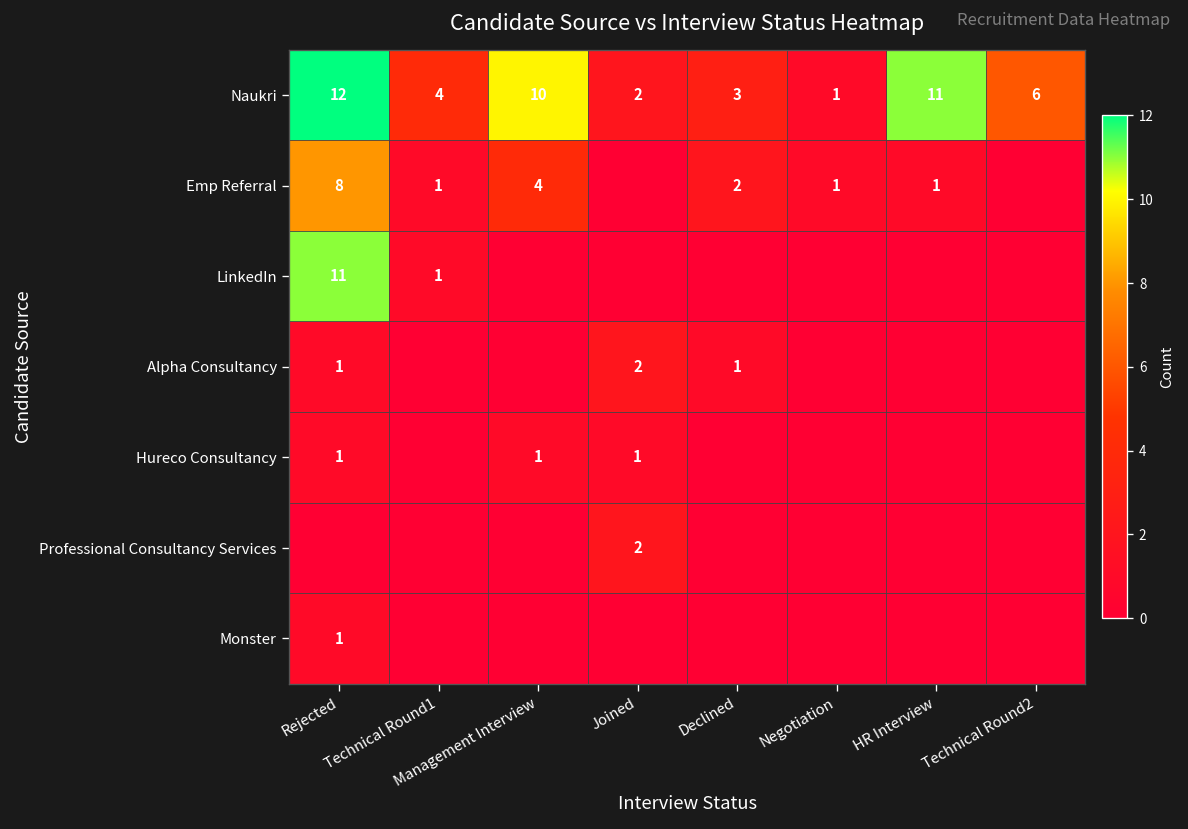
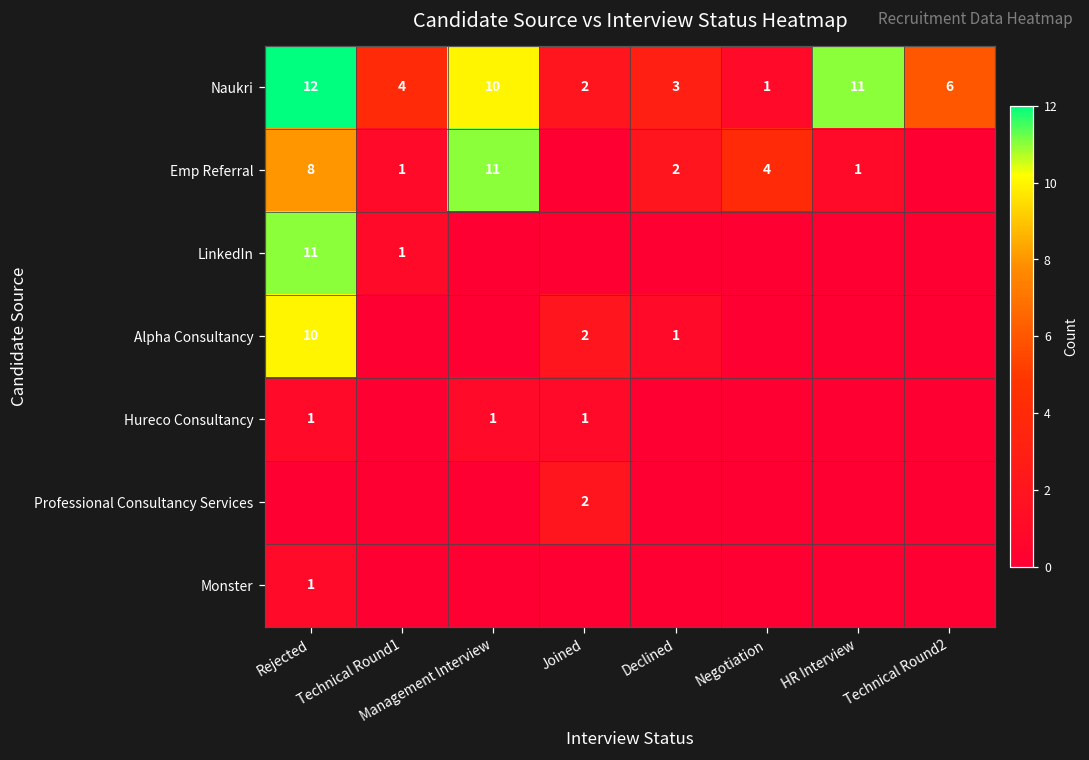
  {
    "Naukri": {
      "Rejected": 12,
      "Technical Round1": 4,
      "Management Interview": 10,
      "Joined": 2,
      "Declined": 3,
      "Negotiation": 1,
      "HR Interview": 11,
      "Technical Round2": 6
    },
    "Emp Referral": {
      "Rejected": 8,
      "Technical Round1": 1,
-     "Management Interview": 4,
+     "Management Interview": 11,
      "Declined": 2,
-     "Negotiation": 1,
+     "Negotiation": 4,
      "HR Interview": 1
    },
    "LinkedIn": {
      "Rejected": 11,
      "Technical Round1": 1
    },
    "Alpha Consultancy": {
-     "Rejected": 1,
+     "Rejected": 10,
      "Joined": 2,
      "Declined": 1
    },
    "Hureco Consultancy": {
      "Rejected": 1,
      "Management Interview": 1,
      "Joined": 1
    },
    "Professional Consultancy Services": {
      "Joined": 2
    },
    "Monster": {
      "Rejected": 1
    }
  }
